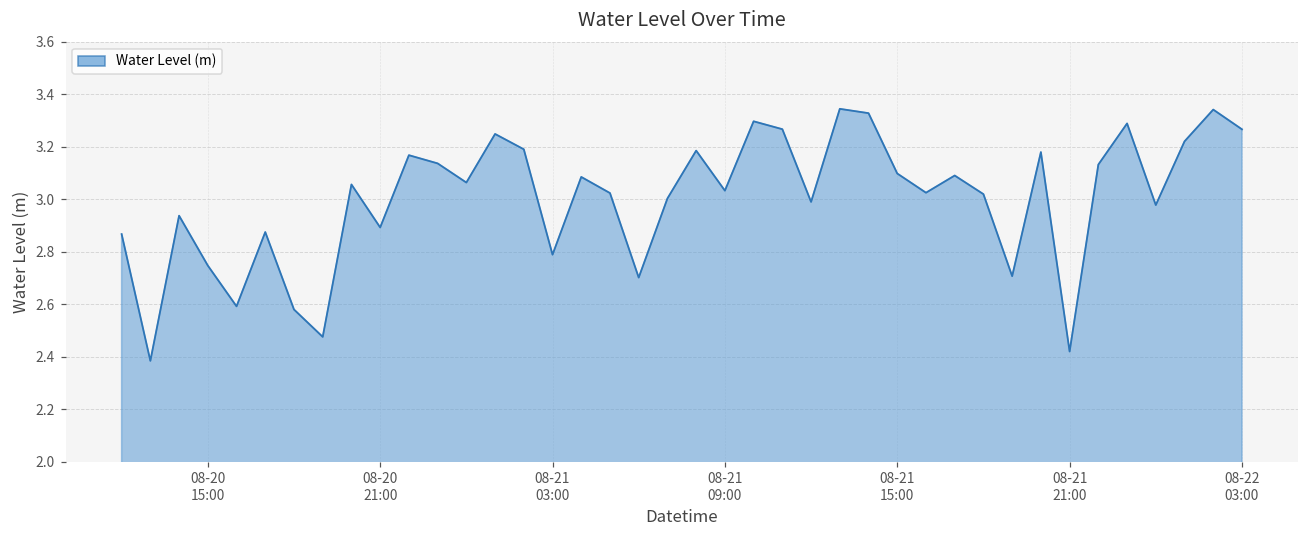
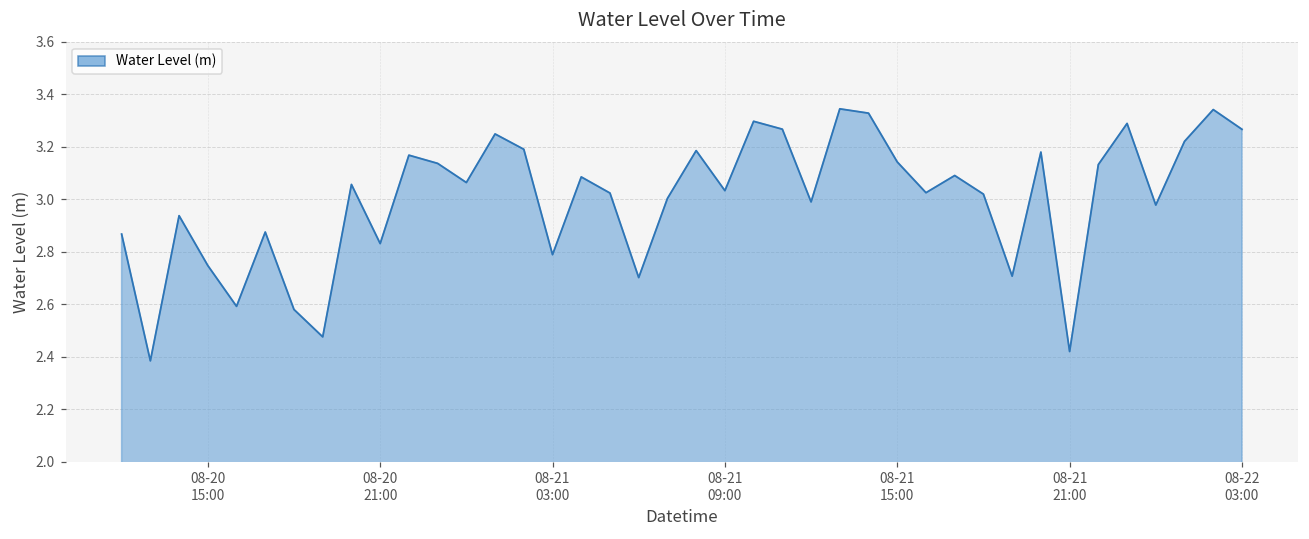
  {
    "08-20 15:00": 2.75,
-   "08-20 21:00": 2.89,
+   "08-20 21:00": 2.83,
    "08-21 03:00": 2.79,
    "08-21 09:00": 3.03,
-   "08-21 15:00": 3.10,
+   "08-21 15:00": 3.14,
    "08-21 21:00": 2.42,
    "08-22 03:00": 3.27
  }
